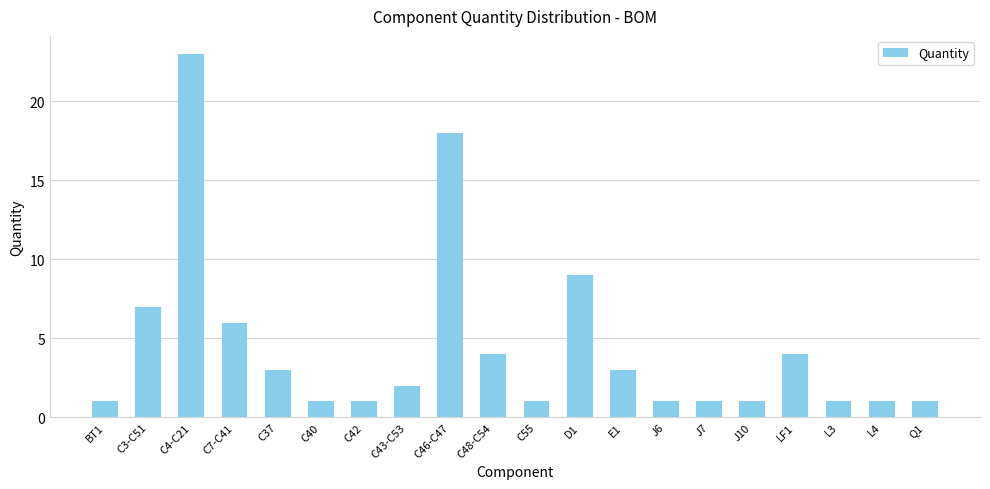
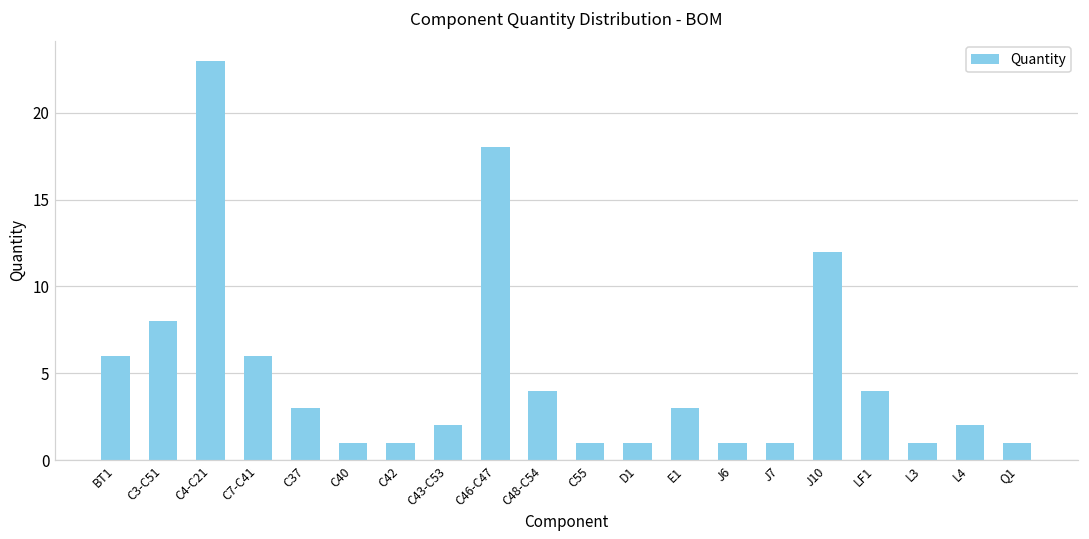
  {
-   "BT1": 1,
-   "C3-C51": 7,
+   "BT1": 6,
+   "C3-C51": 8,
    "C4-C21": 23,
    "C7-C41": 6,
    "C37": 3,
    "C40": 1,
    "C42": 1,
    "C43-C53": 2,
    "C46-C47": 18,
    "C48-C54": 4,
    "C55": 1,
-   "D1": 9,
+   "D1": 1,
    "E1": 3,
    "J6": 1,
    "J7": 1,
-   "J10": 1,
+   "J10": 12,
    "LF1": 4,
    "L3": 1,
-   "L4": 1,
+   "L4": 2,
    "Q1": 1
  }
